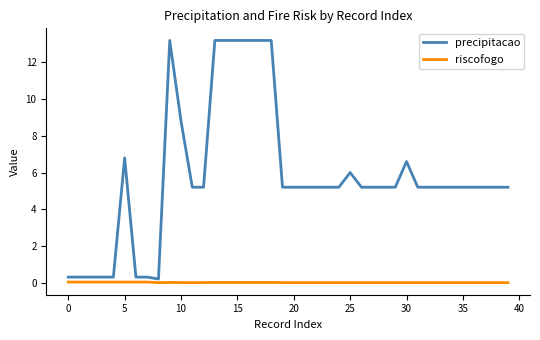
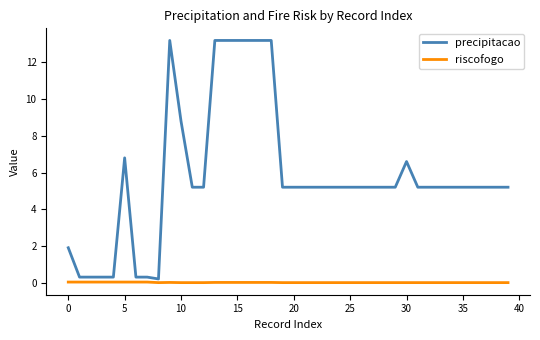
  {
    "precipitacao": {
-     "0": 0.3,
+     "0": 1.9,
      "5": 6.8,
      "10": 8.8,
      "15": 13.2,
      "20": 5.2,
-     "25": 6.0,
+     "25": 5.2,
      "30": 6.6,
      "35": 5.2
    },
    "riscofogo": {
      "0": 0.0,
      "5": 0.0,
      "10": 0.0,
      "15": 0.0,
      "20": 0.0,
      "25": 0.0,
      "30": 0.0,
      "35": 0.0
    }
  }
